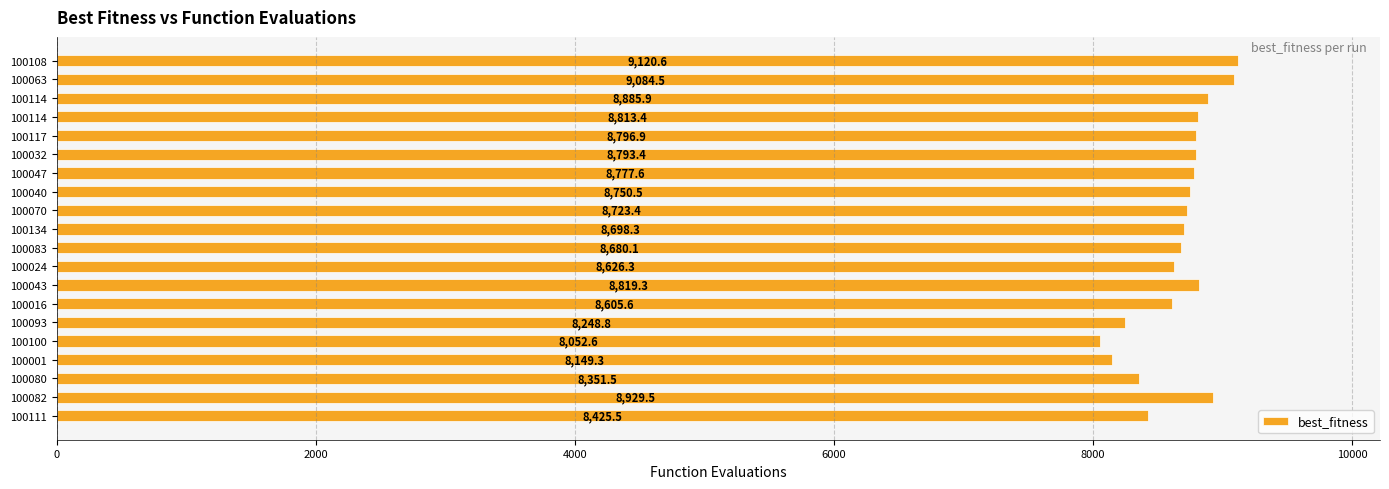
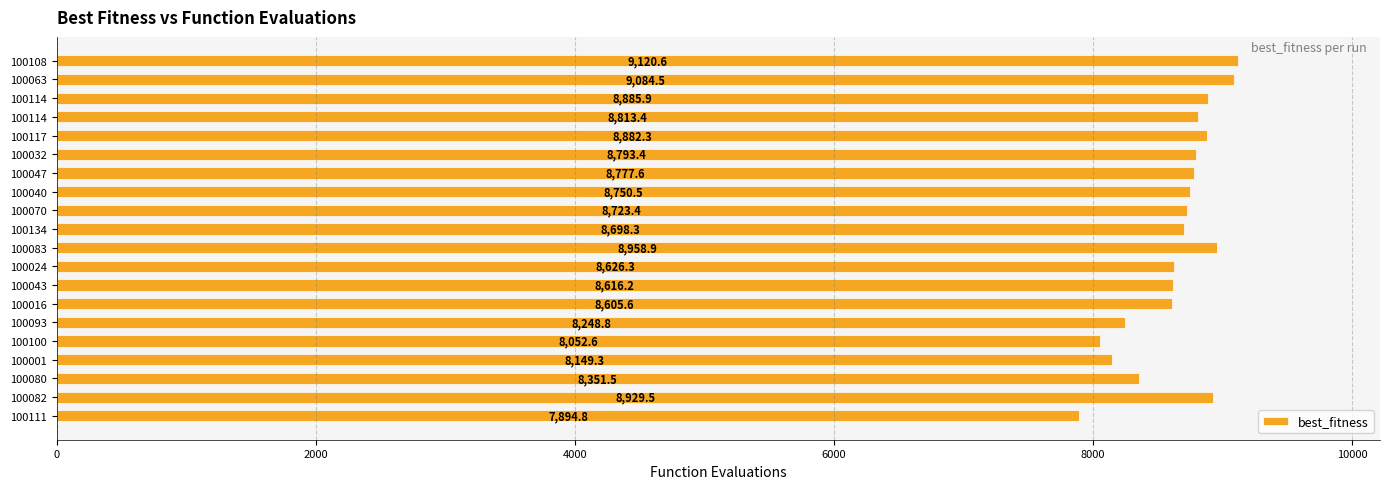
  {
    "100108": "9,120.6",
    "100063": "9,084.5",
-   "100117": "8,796.9",
+   "100117": "8,882.3",
    "100032": "8,793.4",
    "100047": "8,777.6",
    "100040": "8,750.5",
    "100070": "8,723.4",
    "100134": "8,698.3",
-   "100083": "8,680.1",
+   "100083": "8,958.9",
    "100024": "8,626.3",
-   "100043": "8,819.3",
+   "100043": "8,616.2",
    "100016": "8,605.6",
    "100093": "8,248.8",
    "100100": "8,052.6",
    "100001": "8,149.3",
    "100080": "8,351.5",
    "100082": "8,929.5",
-   "100111": "8,425.5"
+   "100111": "7,894.8"
  }
